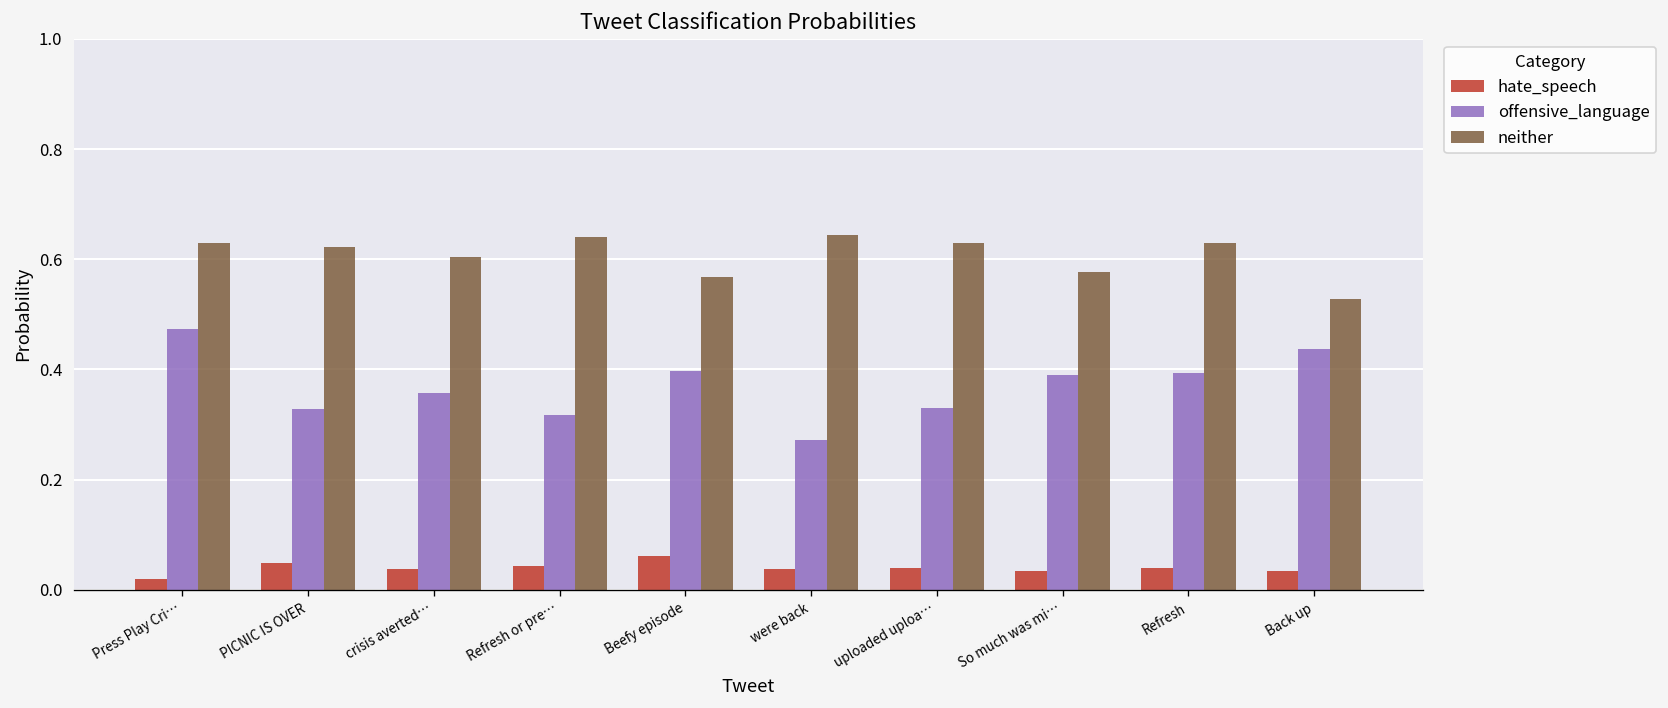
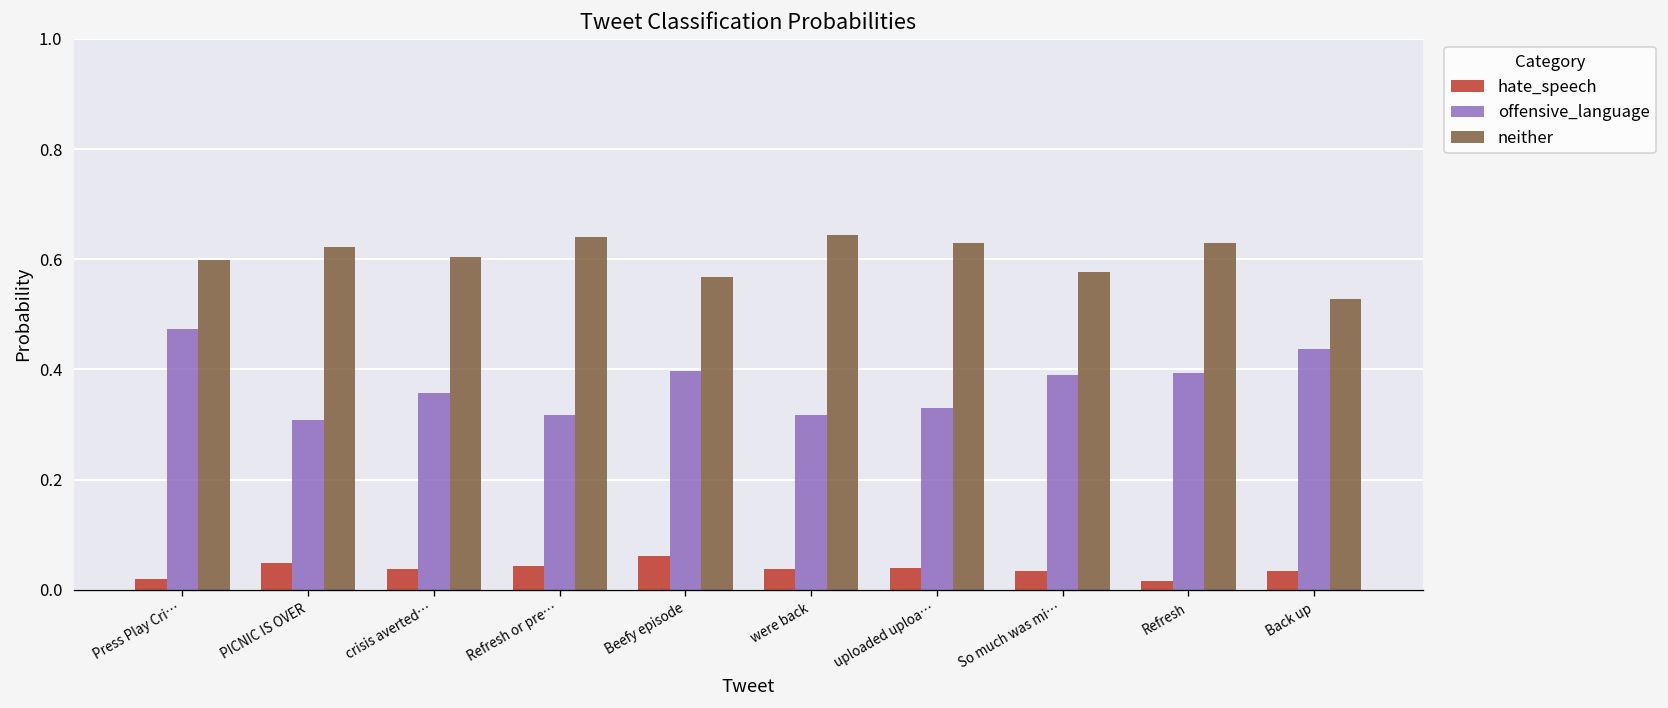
  {
    "hate_speech": {
      "Press Play Cri…": 0.02,
      "PICNIC IS OVER": 0.05,
      "crisis averted…": 0.04,
      "Refresh or pre…": 0.04,
      "Beefy episode": 0.06,
      "were back": 0.04,
      "uploaded uploa…": 0.04,
      "So much was mi…": 0.03,
-     "Refresh": 0.04,
+     "Refresh": 0.02,
      "Back up": 0.03
    },
    "offensive_language": {
      "Press Play Cri…": 0.47,
-     "PICNIC IS OVER": 0.33,
+     "PICNIC IS OVER": 0.31,
      "crisis averted…": 0.36,
      "Refresh or pre…": 0.32,
      "Beefy episode": 0.40,
-     "were back": 0.27,
+     "were back": 0.32,
      "uploaded uploa…": 0.33,
      "So much was mi…": 0.39,
      "Refresh": 0.39,
      "Back up": 0.44
    },
    "neither": {
-     "Press Play Cri…": 0.63,
+     "Press Play Cri…": 0.60,
      "PICNIC IS OVER": 0.62,
      "crisis averted…": 0.60,
      "Refresh or pre…": 0.64,
      "Beefy episode": 0.57,
      "were back": 0.64,
      "uploaded uploa…": 0.63,
      "So much was mi…": 0.58,
      "Refresh": 0.63,
      "Back up": 0.53
    }
  }
